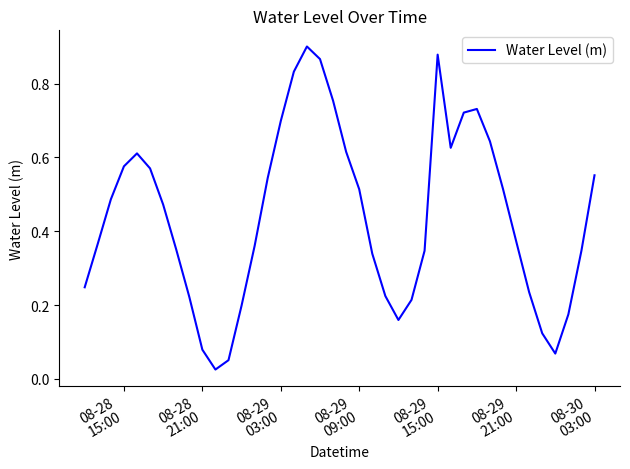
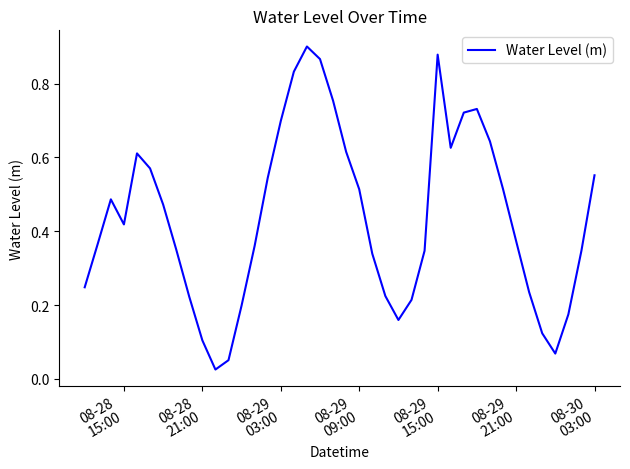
  {
-   "08-28 15:00": 0.58,
-   "08-28 21:00": 0.08,
+   "08-28 15:00": 0.42,
+   "08-28 21:00": 0.10,
    "08-29 03:00": 0.70,
    "08-29 09:00": 0.51,
    "08-29 15:00": 0.88,
    "08-29 21:00": 0.37,
    "08-30 03:00": 0.55
  }
